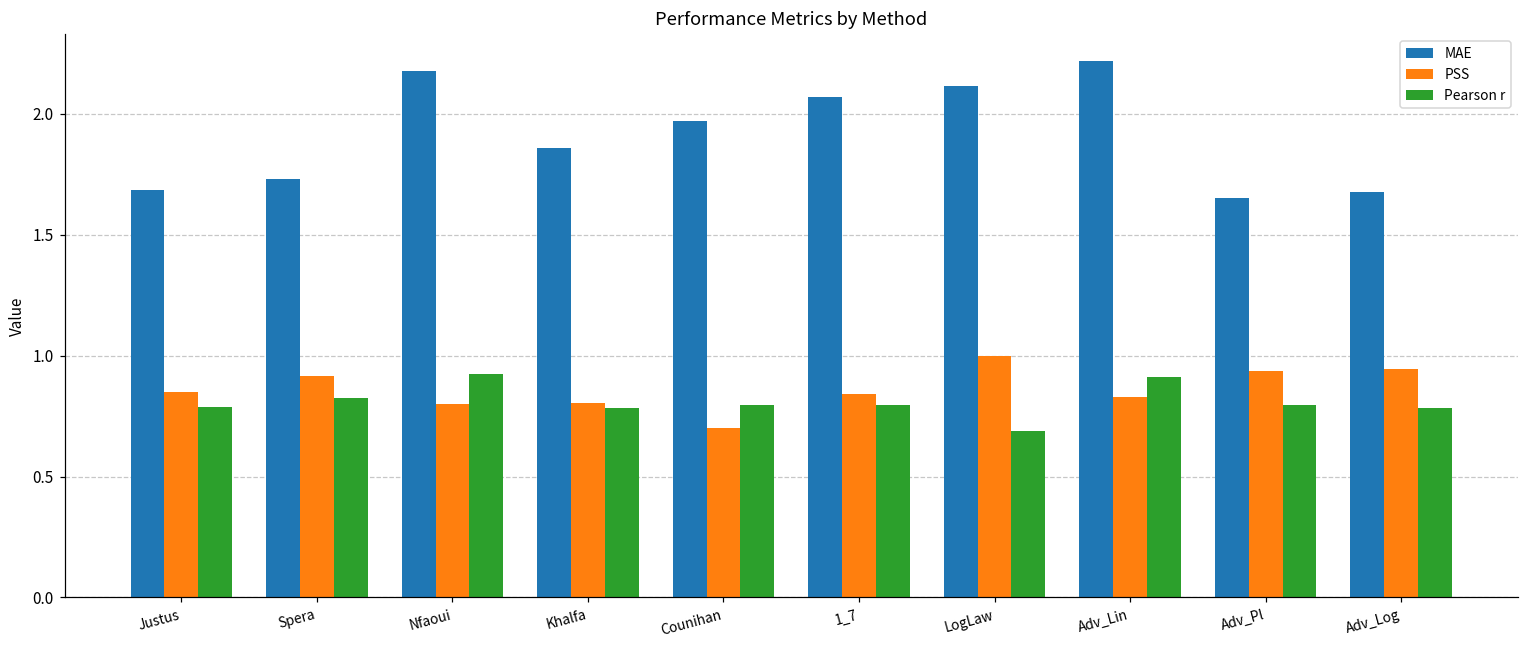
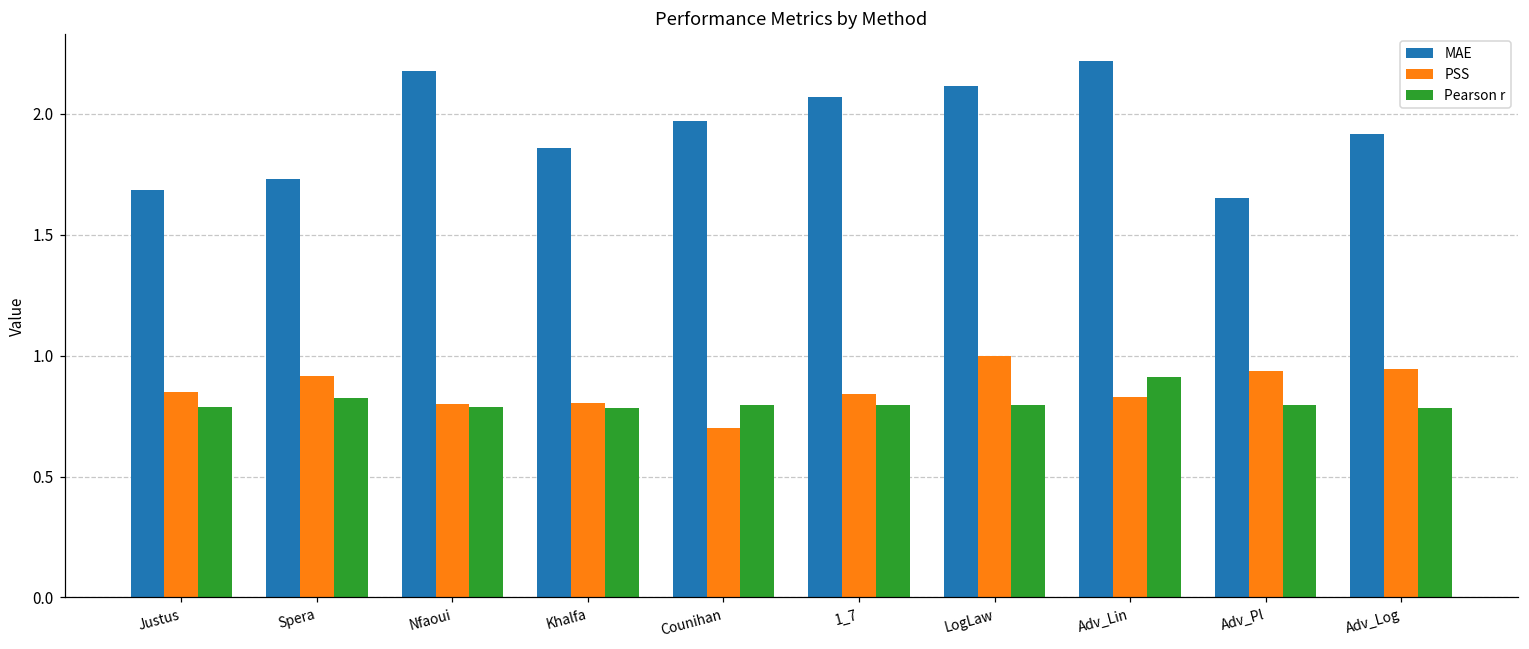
  {
    "MAE": {
      "Justus": 1.68,
      "Spera": 1.73,
      "Nfaoui": 2.17,
      "Khalfa": 1.86,
      "Counihan": 1.97,
      "1_7": 2.07,
      "LogLaw": 2.11,
      "Adv_Lin": 2.22,
      "Adv_Pl": 1.65,
-     "Adv_Log": 1.68
+     "Adv_Log": 1.91
    },
    "PSS": {
      "Justus": 0.85,
      "Spera": 0.92,
      "Nfaoui": 0.80,
      "Khalfa": 0.80,
      "Counihan": 0.70,
      "1_7": 0.84,
      "LogLaw": 1.00,
      "Adv_Lin": 0.83,
      "Adv_Pl": 0.94,
      "Adv_Log": 0.95
    },
    "Pearson r": {
      "Justus": 0.79,
      "Spera": 0.82,
-     "Nfaoui": 0.92,
+     "Nfaoui": 0.79,
      "Khalfa": 0.78,
      "Counihan": 0.79,
      "1_7": 0.79,
-     "LogLaw": 0.69,
+     "LogLaw": 0.79,
      "Adv_Lin": 0.91,
      "Adv_Pl": 0.80,
      "Adv_Log": 0.78
    }
  }
